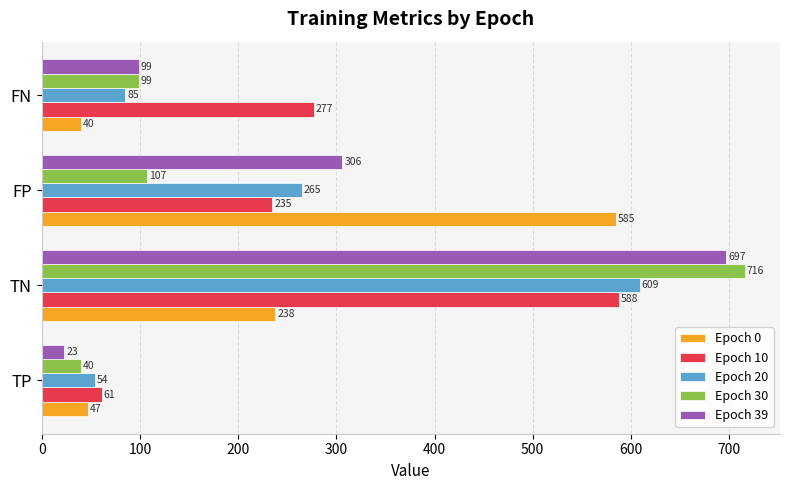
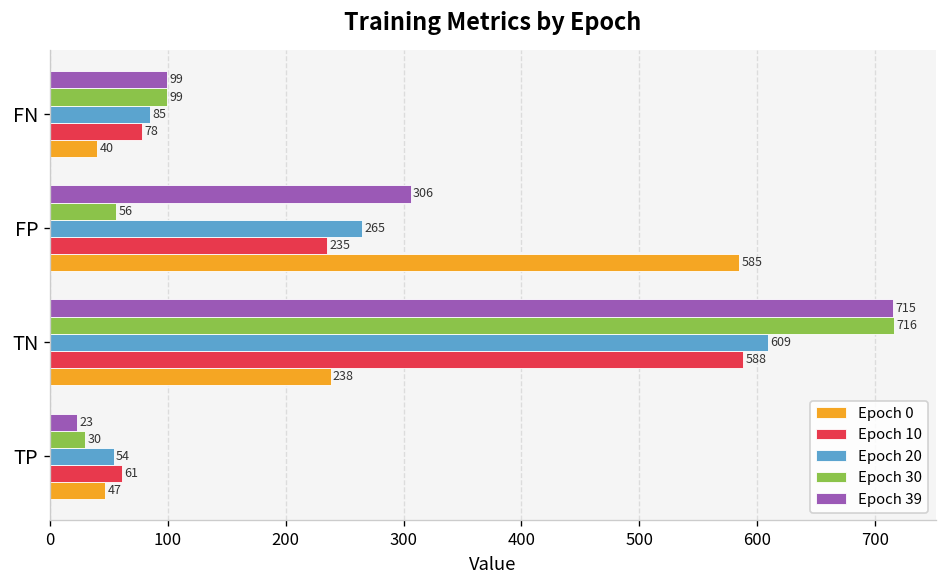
  {
    "Epoch 0": {
      "FN": 40,
      "FP": 585,
      "TN": 238,
      "TP": 47
    },
    "Epoch 10": {
-     "FN": 277,
+     "FN": 78,
      "FP": 235,
      "TN": 588,
      "TP": 61
    },
    "Epoch 20": {
      "FN": 85,
      "FP": 265,
      "TN": 609,
      "TP": 54
    },
    "Epoch 30": {
      "FN": 99,
-     "FP": 107,
+     "FP": 56,
      "TN": 716,
-     "TP": 40
+     "TP": 30
    },
    "Epoch 39": {
      "FN": 99,
      "FP": 306,
-     "TN": 697,
+     "TN": 715,
      "TP": 23
    }
  }
